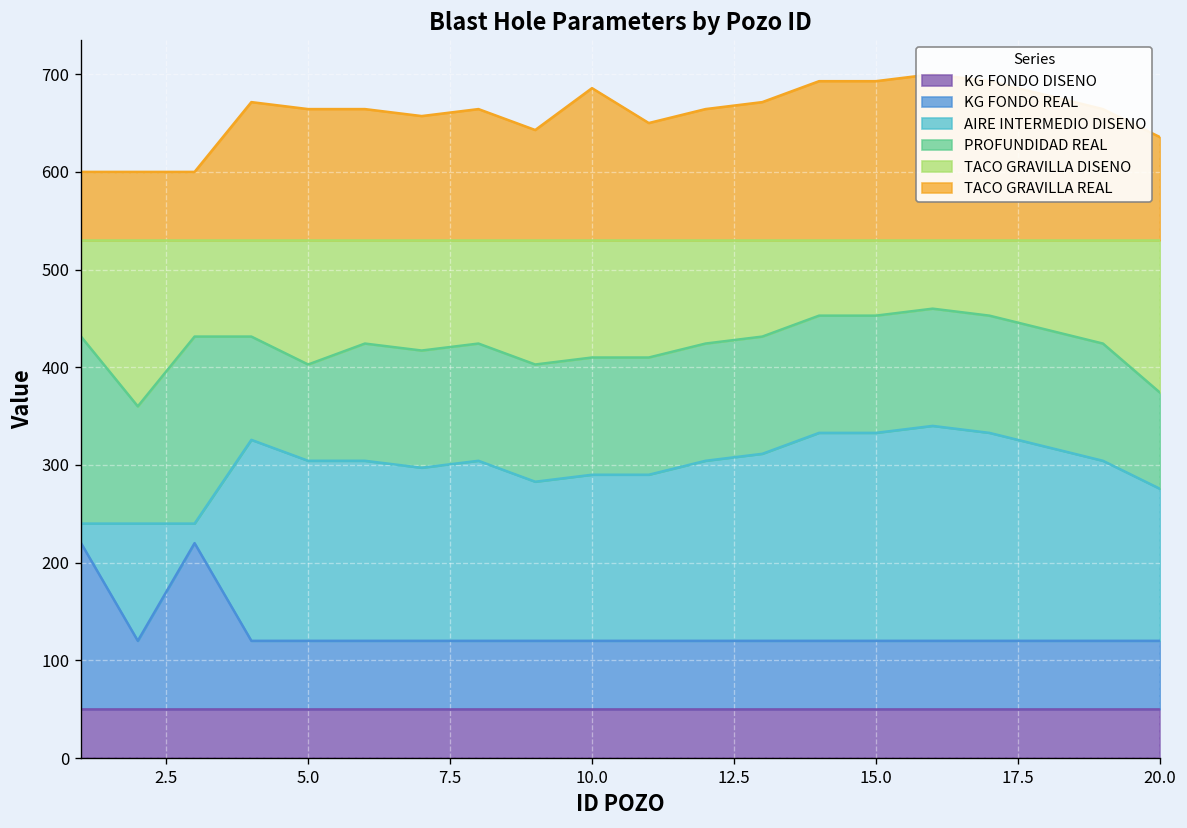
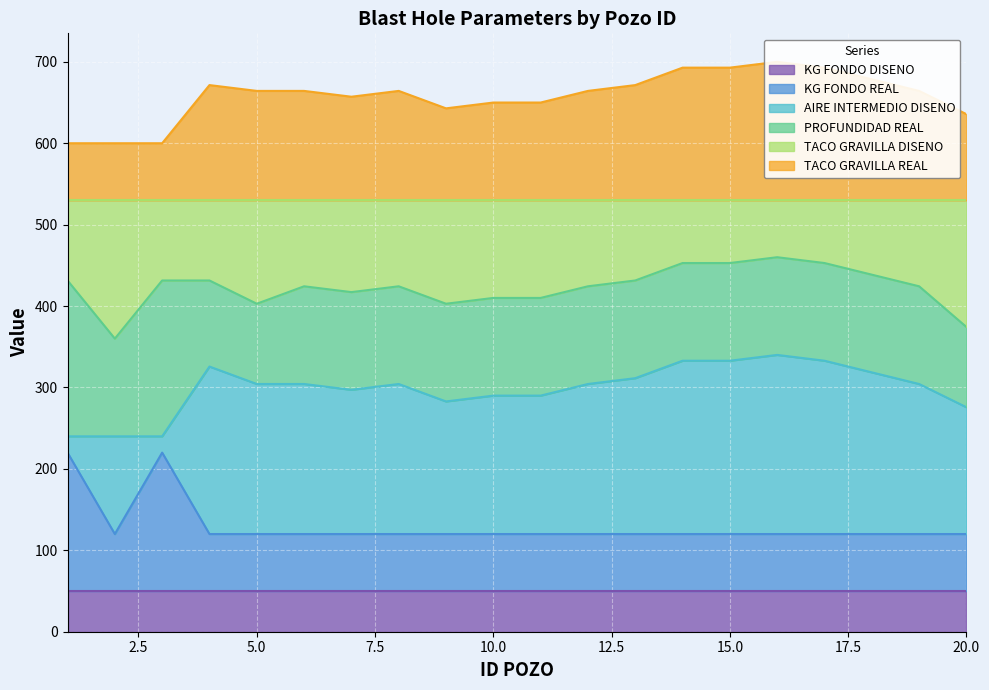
  {
    "KG FONDO DISENO": {
      "5.0": 50,
      "10.0": 50,
      "15.0": 50,
      "20.0": 50
    },
    "PROFUNDIDAD REAL": {
      "5.0": 400,
      "10.0": 410,
      "15.0": 450,
      "20.0": 370
    },
    "TACO GRAVILLA DISENO": {
      "5.0": 530,
      "10.0": 530,
      "15.0": 530,
      "20.0": 530
    },
    "TACO GRAVILLA REAL": {
      "5.0": 660,
-     "10.0": 690,
+     "10.0": 650,
      "15.0": 690,
      "20.0": 640
    }
  }
